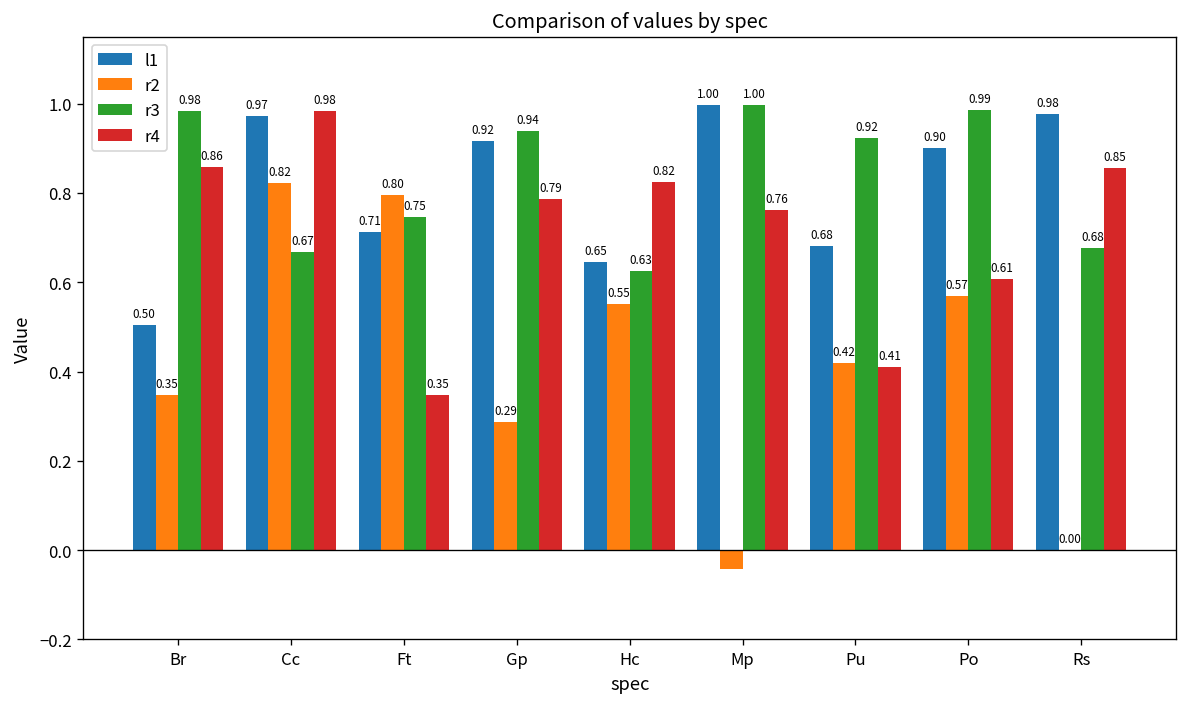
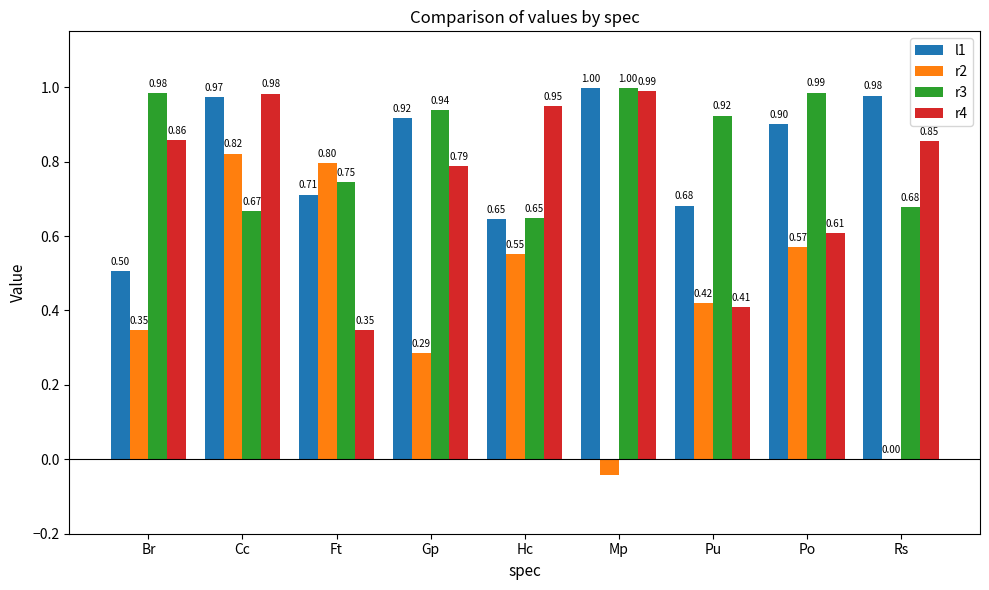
  {
    "l1": {
      "Br": 0.50,
      "Cc": 0.97,
      "Ft": 0.71,
      "Gp": 0.92,
      "Hc": 0.65,
      "Mp": 1.00,
      "Pu": 0.68,
      "Po": 0.90,
      "Rs": 0.98
    },
    "r2": {
      "Br": 0.35,
      "Cc": 0.82,
      "Ft": 0.80,
      "Gp": 0.29,
      "Hc": 0.55,
      "Pu": 0.42,
      "Po": 0.57,
      "Rs": 0.00
    },
    "r3": {
      "Br": 0.98,
      "Cc": 0.67,
      "Ft": 0.75,
      "Gp": 0.94,
-     "Hc": 0.63,
+     "Hc": 0.65,
      "Mp": 1.00,
      "Pu": 0.92,
      "Po": 0.99,
      "Rs": 0.68
    },
    "r4": {
      "Br": 0.86,
      "Cc": 0.98,
      "Ft": 0.35,
      "Gp": 0.79,
-     "Hc": 0.82,
-     "Mp": 0.76,
+     "Hc": 0.95,
+     "Mp": 0.99,
      "Pu": 0.41,
      "Po": 0.61,
      "Rs": 0.85
    }
  }
